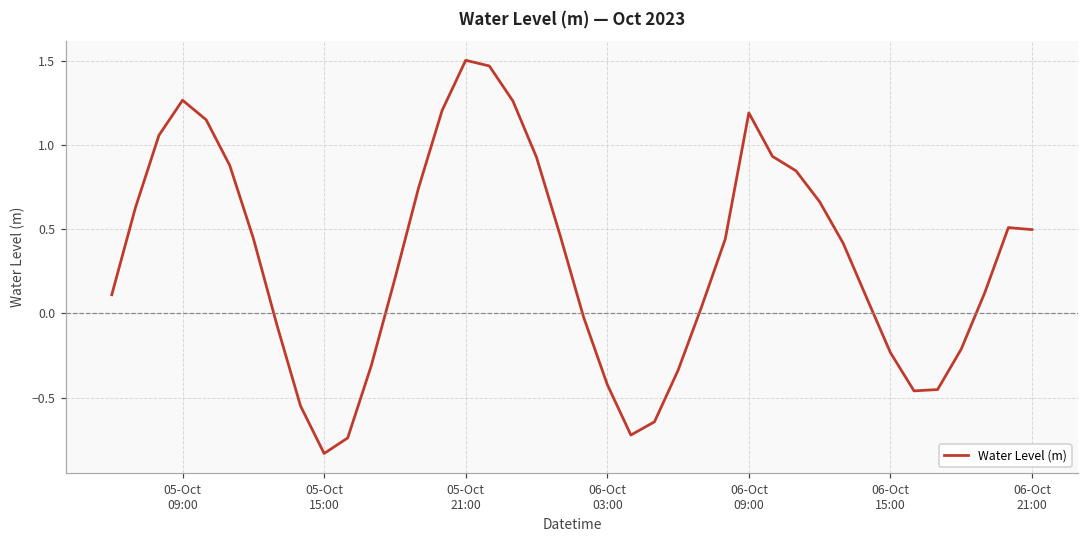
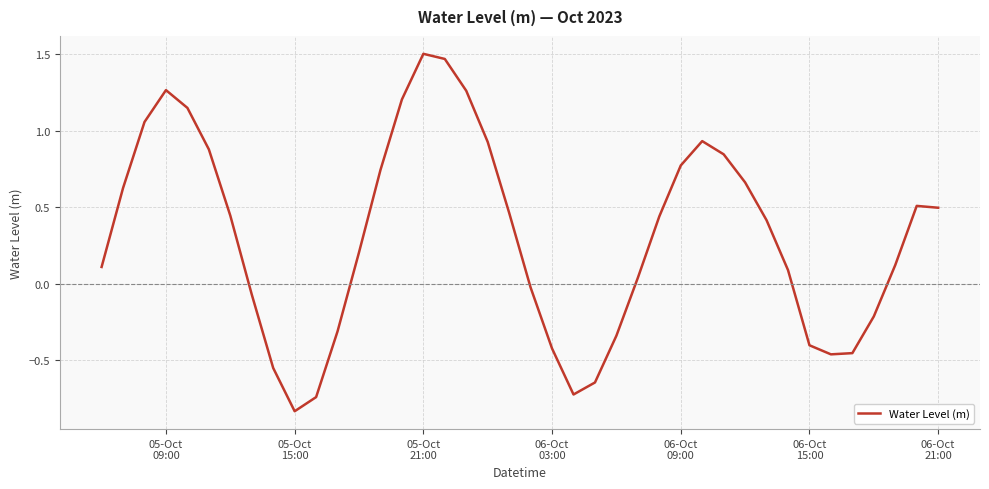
  {
    "05-Oct 09:00": 1.27,
    "05-Oct 15:00": -0.83,
    "05-Oct 21:00": 1.50,
    "06-Oct 03:00": -0.42,
-   "06-Oct 09:00": 1.19,
-   "06-Oct 15:00": -0.23,
+   "06-Oct 09:00": 0.77,
+   "06-Oct 15:00": -0.40,
    "06-Oct 21:00": 0.50
  }
